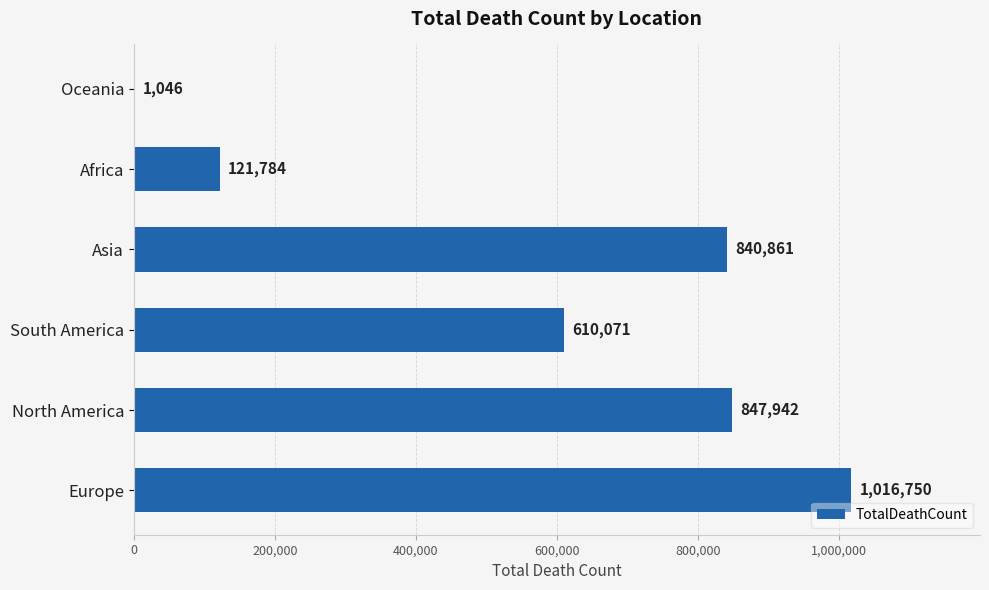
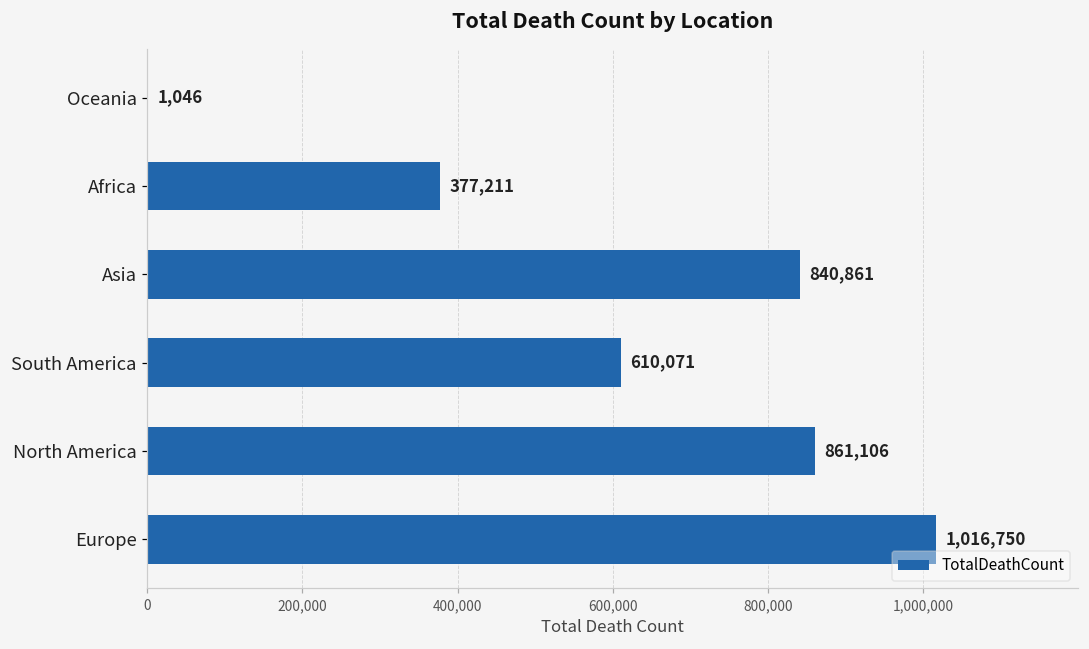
  {
    "Oceania": "1,046",
-   "Africa": "121,784",
+   "Africa": "377,211",
    "Asia": "840,861",
    "South America": "610,071",
-   "North America": "847,942",
+   "North America": "861,106",
    "Europe": "1,016,750"
  }
